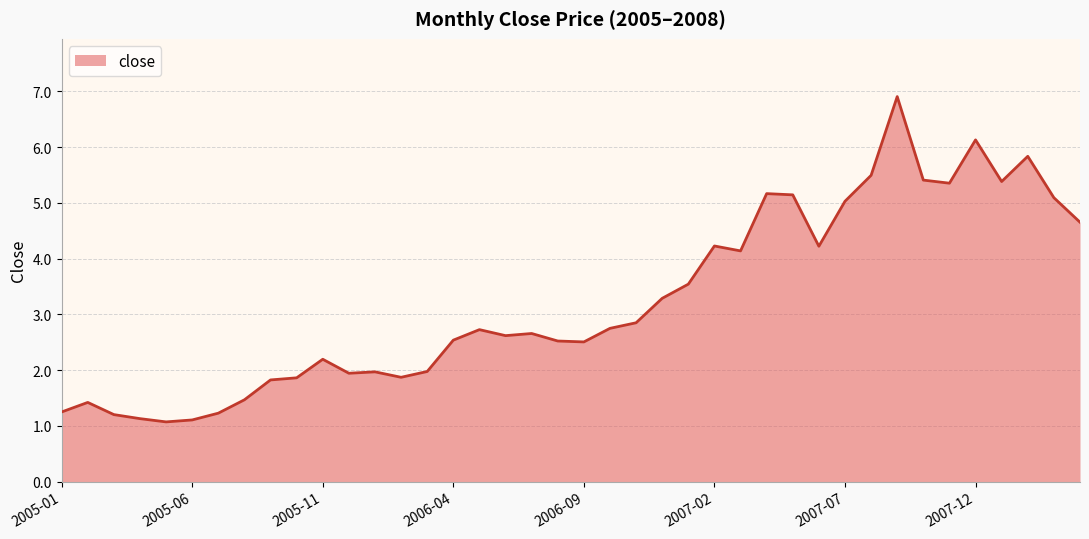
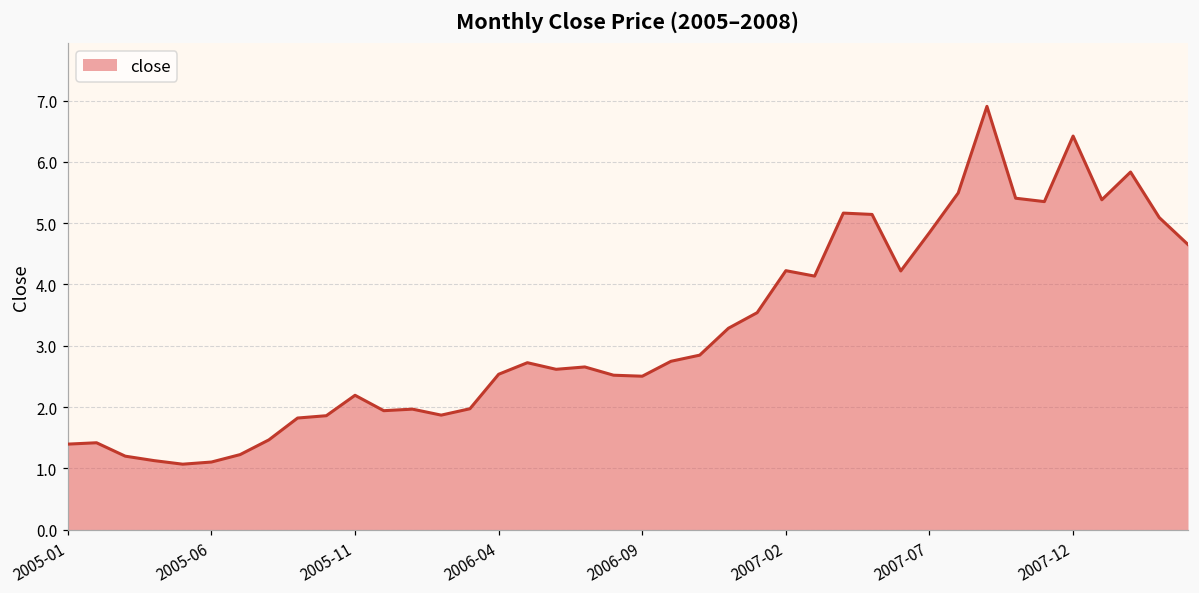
  {
-   "2005-01": 1.2,
+   "2005-01": 1.4,
    "2005-06": 1.1,
    "2005-11": 2.2,
    "2006-04": 2.5,
    "2006-09": 2.5,
    "2007-02": 4.2,
-   "2007-07": 5.0,
-   "2007-12": 6.1
+   "2007-07": 4.8,
+   "2007-12": 6.4
  }
